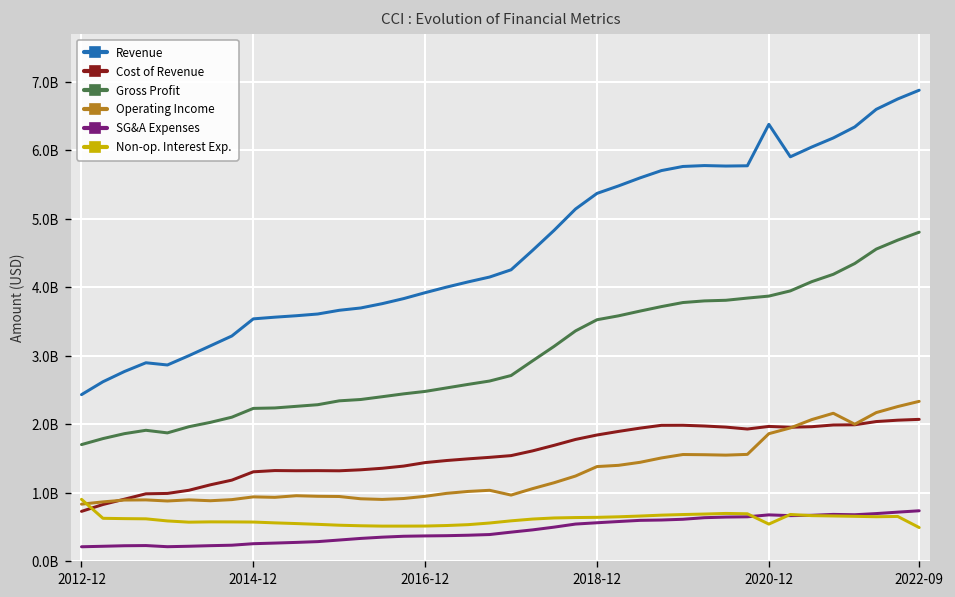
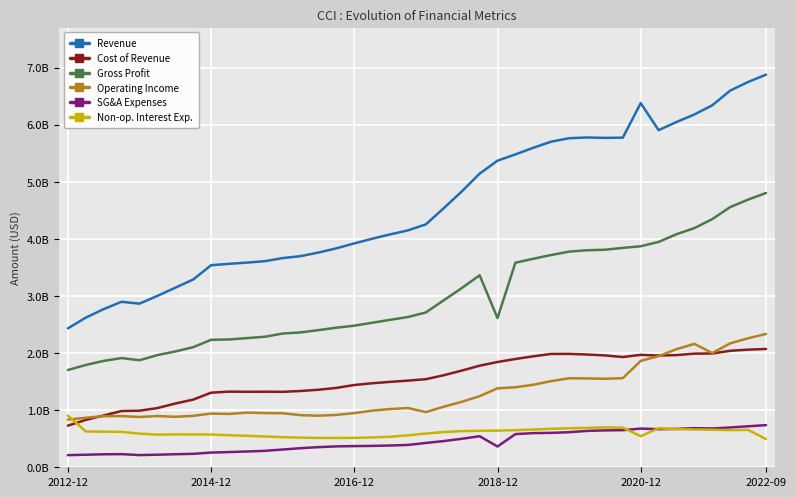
  {
    "Revenue": {
      "2012-12": 2400000000,
      "2014-12": 3500000000,
      "2016-12": 3900000000,
      "2018-12": 5400000000,
      "2020-12": 6400000000,
      "2022-09": 6900000000
    },
    "Cost of Revenue": {
      "2012-12": 700000000,
      "2014-12": 1300000000,
      "2016-12": 1400000000,
      "2018-12": 1800000000,
      "2020-12": 2000000000,
      "2022-09": 2100000000
    },
    "Gross Profit": {
      "2012-12": 1700000000,
      "2014-12": 2200000000,
      "2016-12": 2500000000,
-     "2018-12": 3500000000,
+     "2018-12": 2600000000,
      "2020-12": 3900000000,
      "2022-09": 4800000000
    },
    "Operating Income": {
      "2012-12": 800000000,
      "2014-12": 900000000,
      "2016-12": 900000000,
      "2018-12": 1400000000,
      "2020-12": 1900000000,
      "2022-09": 2300000000
    },
    "SG&A Expenses": {
      "2012-12": 200000000,
      "2014-12": 300000000,
      "2016-12": 400000000,
-     "2018-12": 600000000,
+     "2018-12": 400000000,
      "2020-12": 700000000,
      "2022-09": 700000000
    },
    "Non-op. Interest Exp.": {
      "2012-12": 900000000,
      "2014-12": 600000000,
      "2016-12": 500000000,
      "2018-12": 600000000,
      "2020-12": 500000000,
      "2022-09": 500000000
    }
  }
